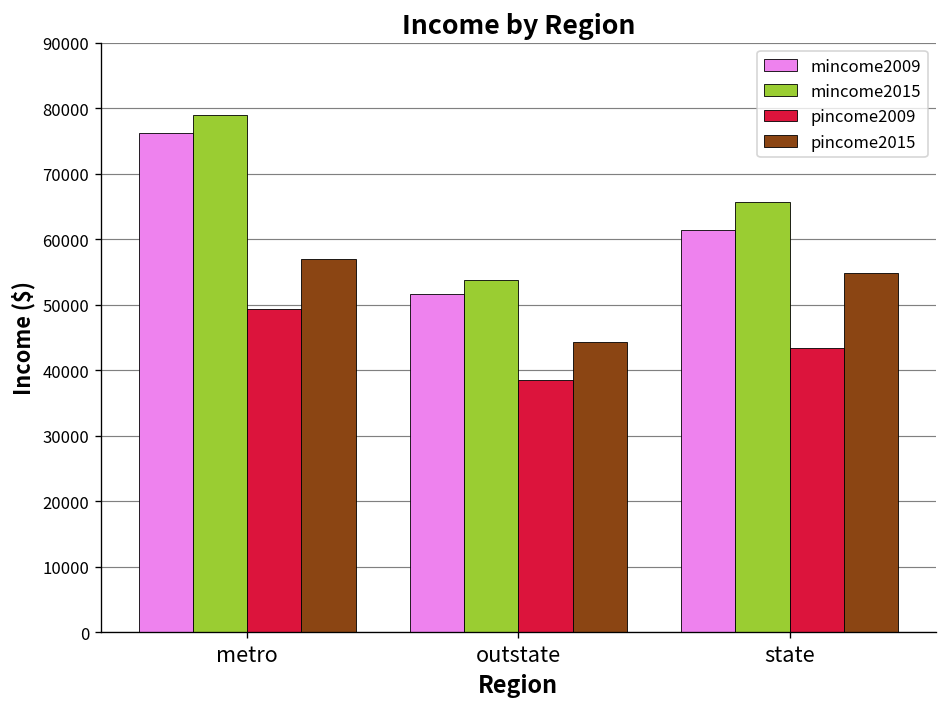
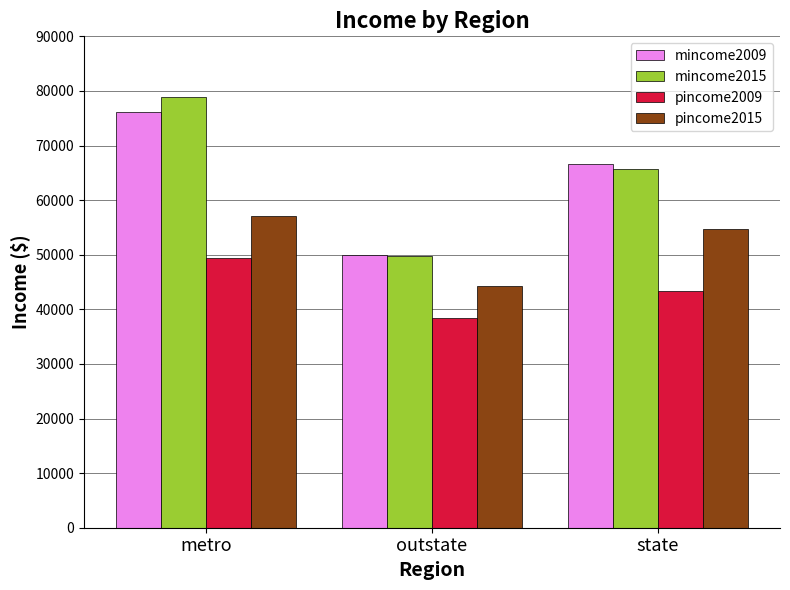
  {
    "mincome2009": {
      "metro": 76000,
-     "outstate": 52000,
-     "state": 61000
+     "outstate": 50000,
+     "state": 67000
    },
    "mincome2015": {
      "metro": 79000,
-     "outstate": 54000,
+     "outstate": 50000,
      "state": 66000
    },
    "pincome2009": {
      "metro": 49000,
      "outstate": 38000,
      "state": 43000
    },
    "pincome2015": {
      "metro": 57000,
      "outstate": 44000,
      "state": 55000
    }
  }
